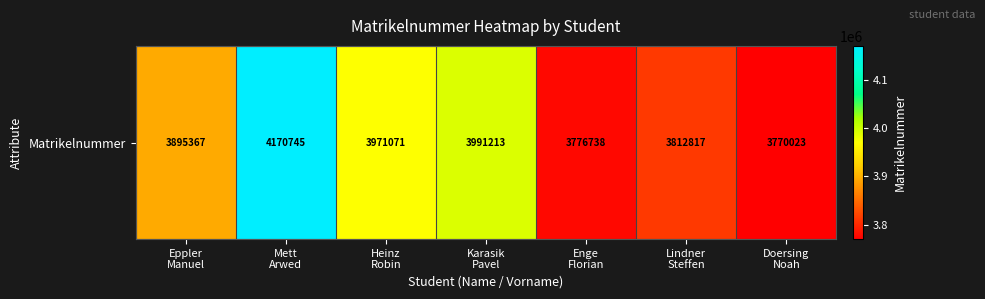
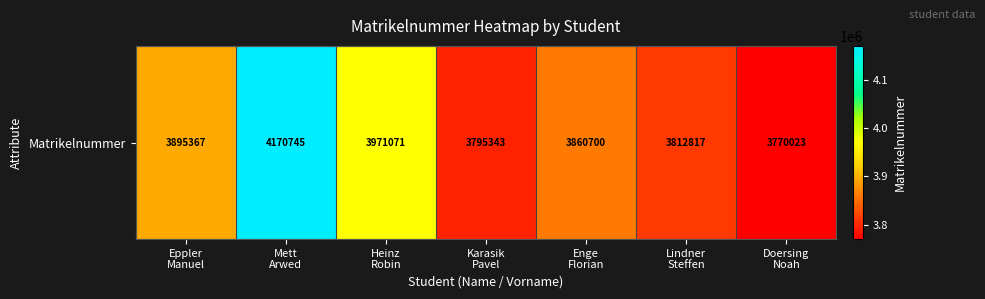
  {
    "Matrikelnummer": {
      "Eppler Manuel": 3895367,
      "Mett Arwed": 4170745,
      "Heinz Robin": 3971071,
-     "Karasik Pavel": 3991213,
-     "Enge Florian": 3776738,
+     "Karasik Pavel": 3795343,
+     "Enge Florian": 3860700,
      "Lindner Steffen": 3812817,
      "Doersing Noah": 3770023
    }
  }
